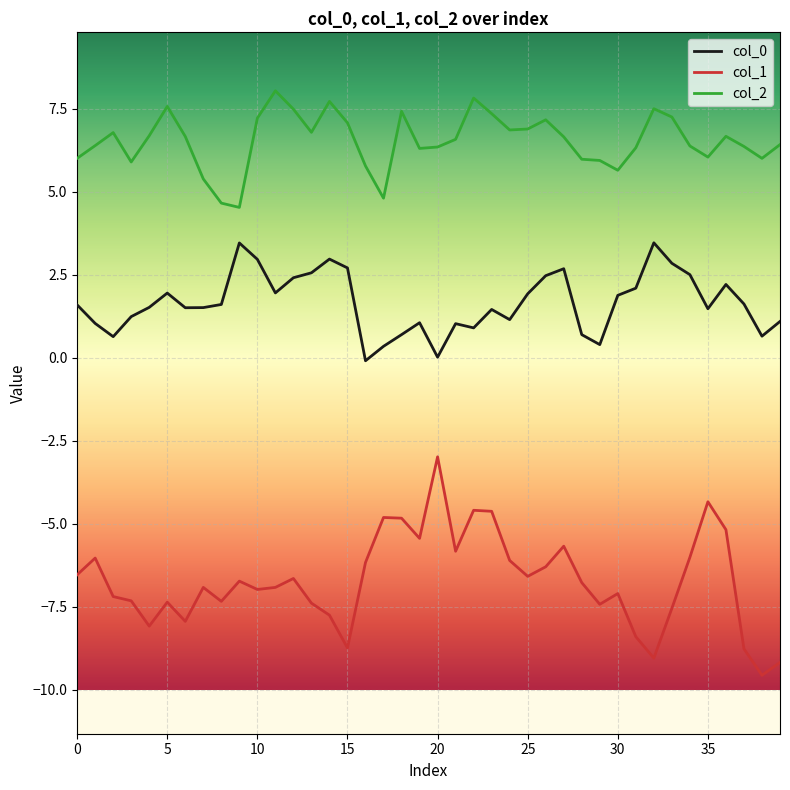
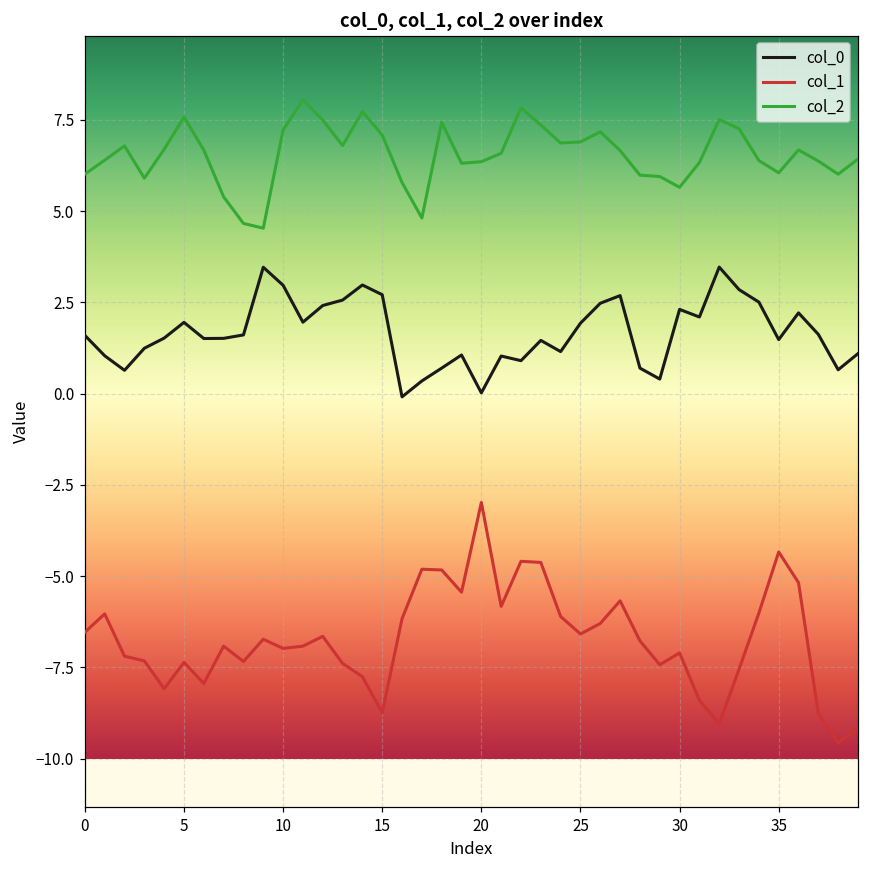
  {
    "col_0": {
      "0": 1.6,
      "5": 2.0,
      "10": 3.0,
      "15": 2.7,
      "20": 0.0,
      "25": 1.9,
-     "30": 1.9,
+     "30": 2.3,
      "35": 1.5
    },
    "col_1": {
      "0": -6.5,
      "5": -7.4,
      "10": -7.0,
      "15": -8.7,
      "20": -3.0,
      "25": -6.6,
      "30": -7.1,
      "35": -4.3
    },
    "col_2": {
      "0": 6.0,
      "5": 7.6,
      "10": 7.2,
      "15": 7.1,
      "20": 6.4,
      "25": 6.9,
      "30": 5.7,
      "35": 6.1
    }
  }
